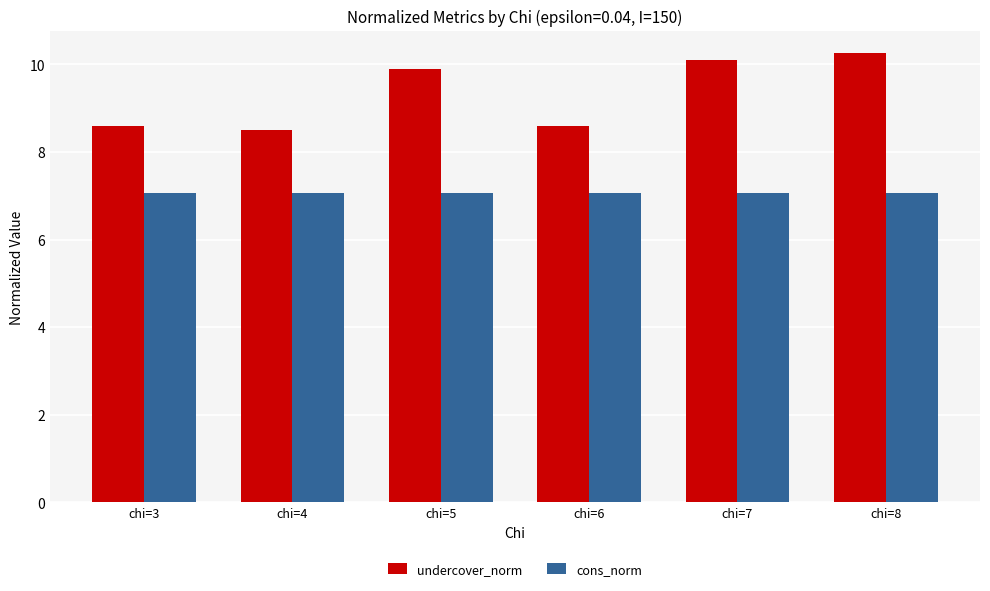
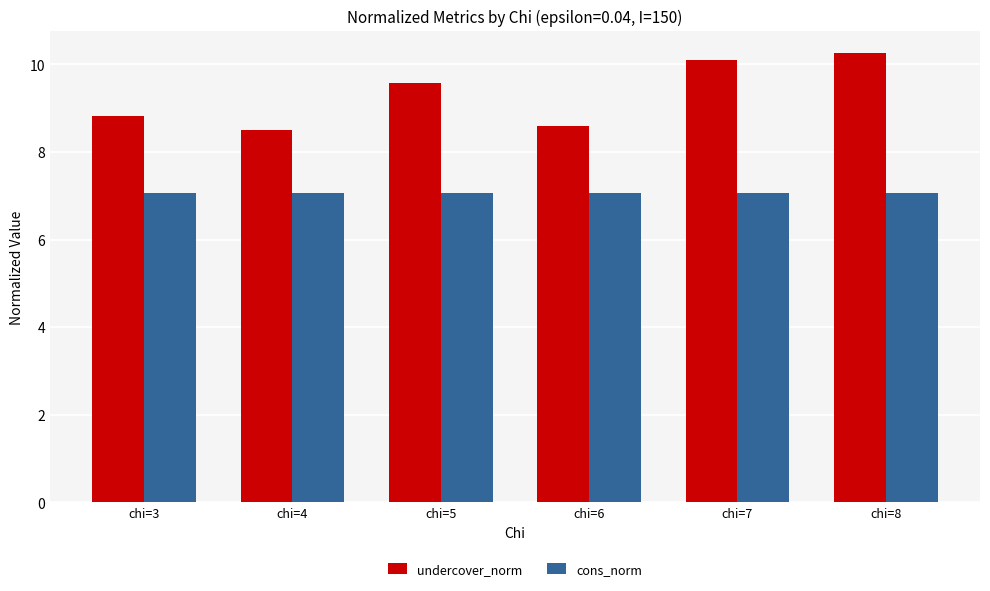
  {
    "undercover_norm": {
-     "chi=3": 8.6,
+     "chi=3": 8.8,
      "chi=4": 8.5,
-     "chi=5": 9.9,
+     "chi=5": 9.6,
      "chi=6": 8.6,
      "chi=7": 10.1,
      "chi=8": 10.3
    },
    "cons_norm": {
      "chi=3": 7.1,
      "chi=4": 7.1,
      "chi=5": 7.1,
      "chi=6": 7.1,
      "chi=7": 7.1,
      "chi=8": 7.1
    }
  }
